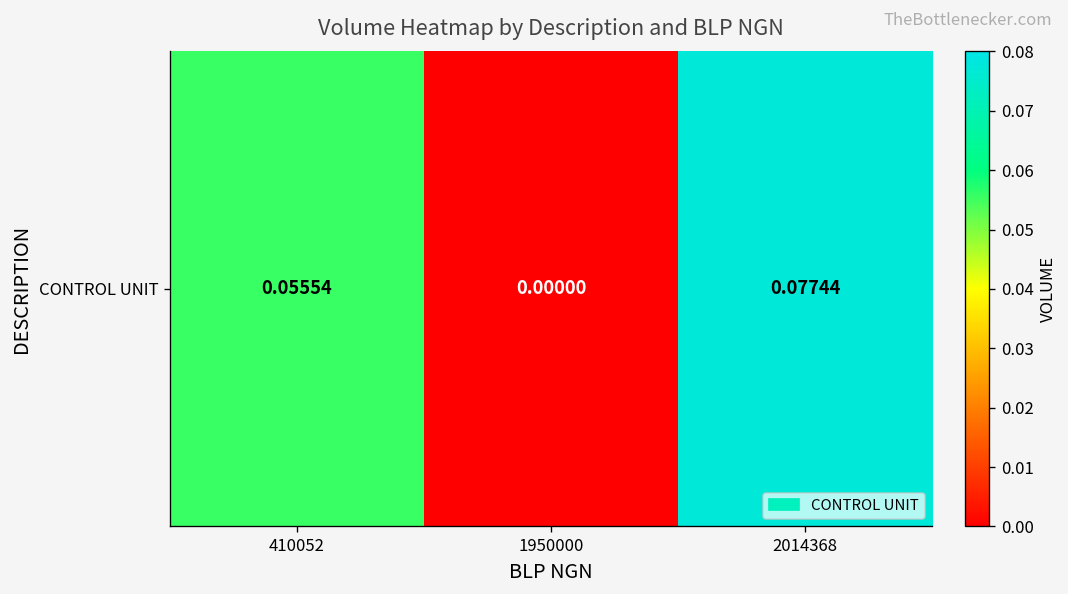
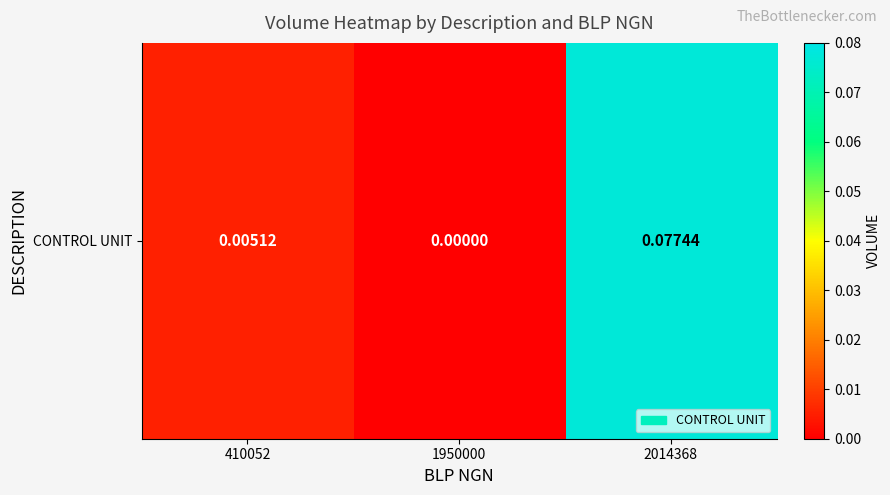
  {
    "CONTROL UNIT": {
-     "410052": 0.05554,
+     "410052": 0.00512,
      "1950000": 0.00000,
      "2014368": 0.07744
    }
  }
